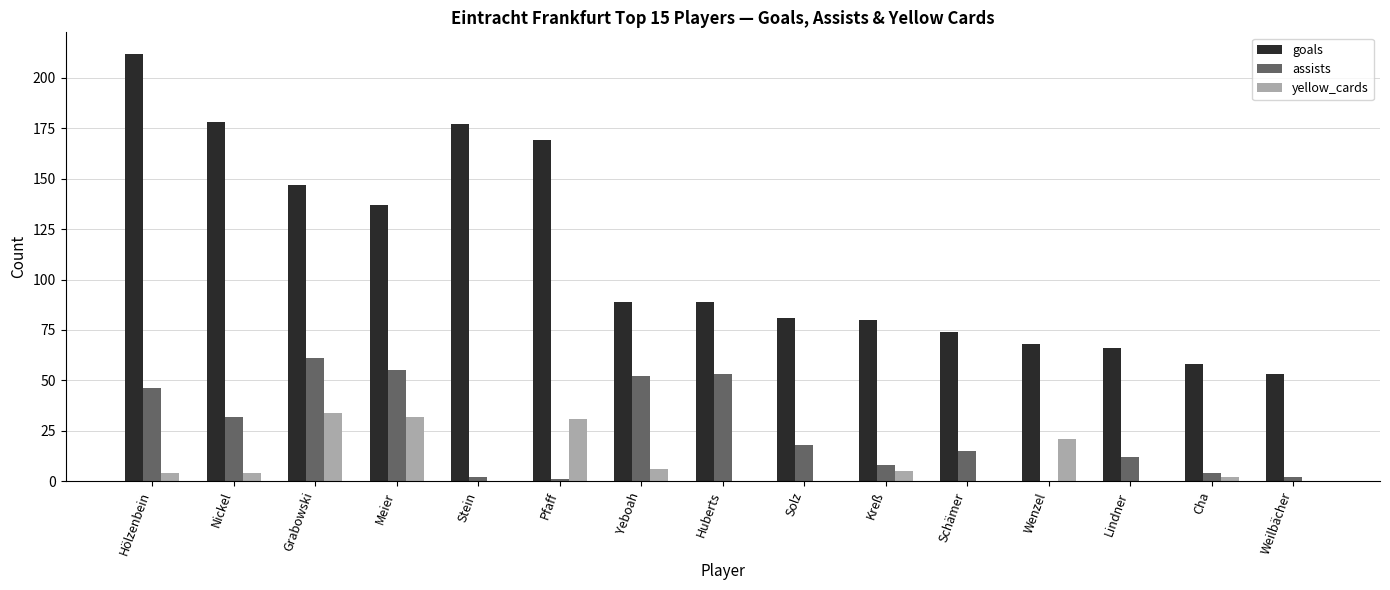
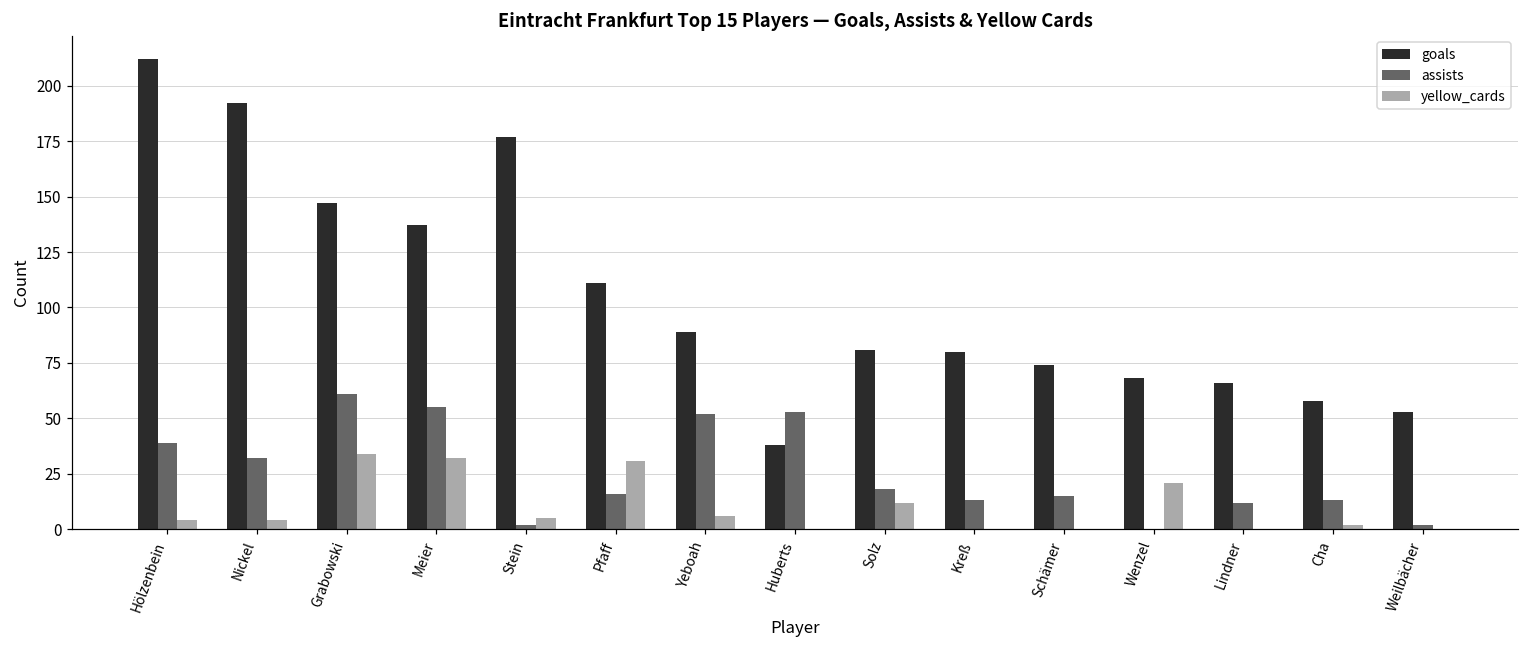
  {
    "goals": {
      "Hölzenbein": 212,
-     "Nickel": 178,
+     "Nickel": 192,
      "Grabowski": 147,
      "Meier": 137,
      "Stein": 177,
-     "Pfaff": 169,
+     "Pfaff": 111,
      "Yeboah": 89,
-     "Huberts": 89,
+     "Huberts": 38,
      "Solz": 81,
      "Kreß": 80,
      "Schämer": 74,
      "Wenzel": 68,
      "Lindner": 66,
      "Cha": 58,
      "Weilbächer": 53
    },
    "assists": {
-     "Hölzenbein": 46,
+     "Hölzenbein": 39,
      "Nickel": 32,
      "Grabowski": 61,
      "Meier": 55,
      "Stein": 2,
-     "Pfaff": 1,
+     "Pfaff": 16,
      "Yeboah": 52,
      "Huberts": 53,
      "Solz": 18,
-     "Kreß": 8,
+     "Kreß": 13,
      "Schämer": 15,
      "Wenzel": 0,
      "Lindner": 12,
-     "Cha": 4,
+     "Cha": 13,
      "Weilbächer": 2
    },
    "yellow_cards": {
      "Hölzenbein": 4,
      "Nickel": 4,
      "Grabowski": 34,
      "Meier": 32,
-     "Stein": 0,
+     "Stein": 5,
      "Pfaff": 31,
      "Yeboah": 6,
      "Huberts": 0,
-     "Solz": 0,
-     "Kreß": 5,
+     "Solz": 12,
+     "Kreß": 0,
      "Schämer": 0,
      "Wenzel": 21,
      "Lindner": 0,
      "Cha": 2,
      "Weilbächer": 0
    }
  }
